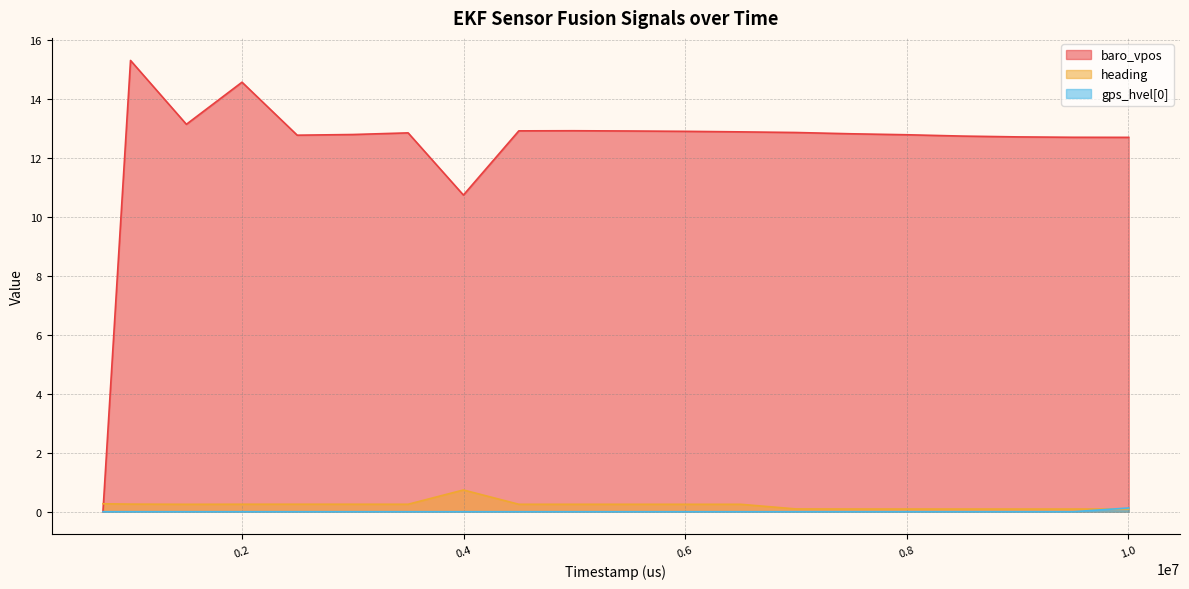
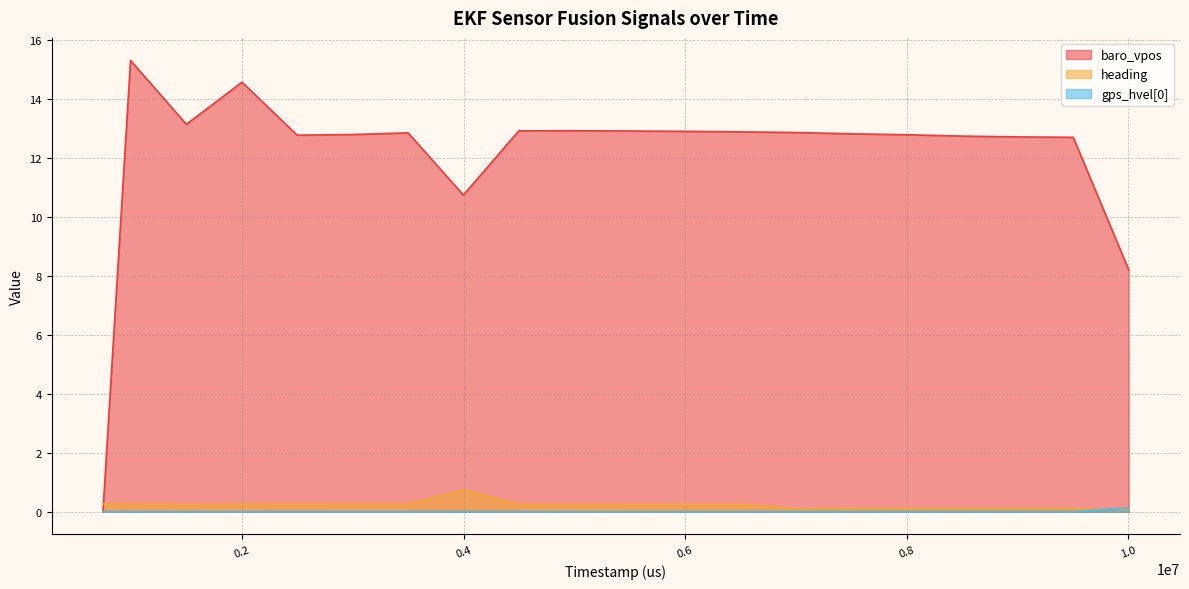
  {
    "baro_vpos": {
      "0.2": 14.6,
      "0.4": 10.7,
      "0.6": 12.9,
-     "1.0": 12.7
+     "1.0": 8.2
    },
    "heading": {
      "0.2": 0.3,
      "0.4": 0.7,
      "0.6": 0.3
    },
    "gps_hvel[0]": {
      "0.2": 0.0,
      "0.4": 0.0,
      "0.6": 0.0
    }
  }
